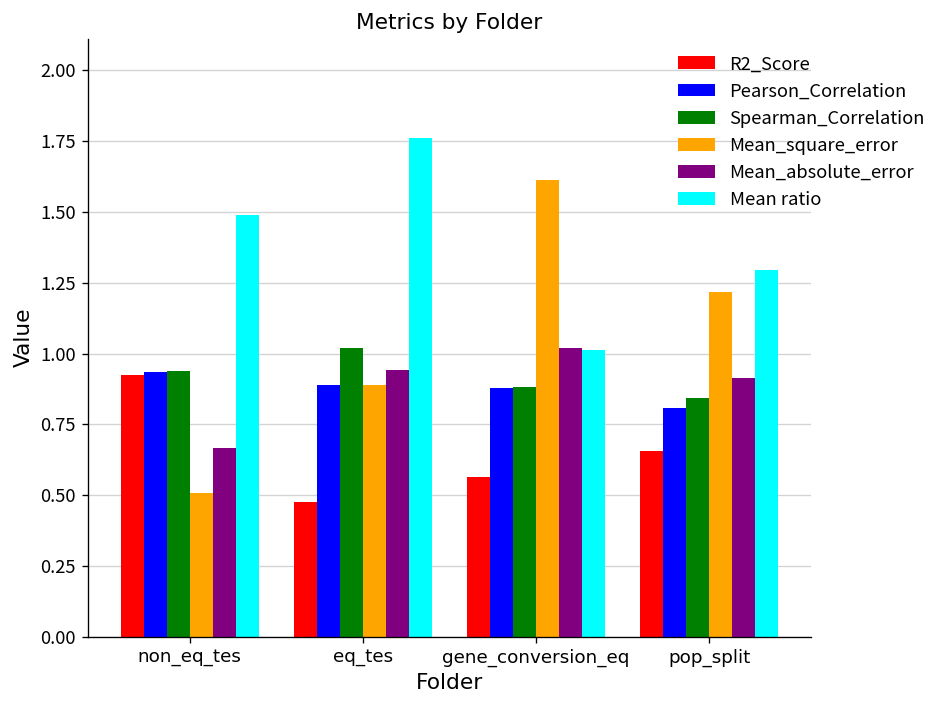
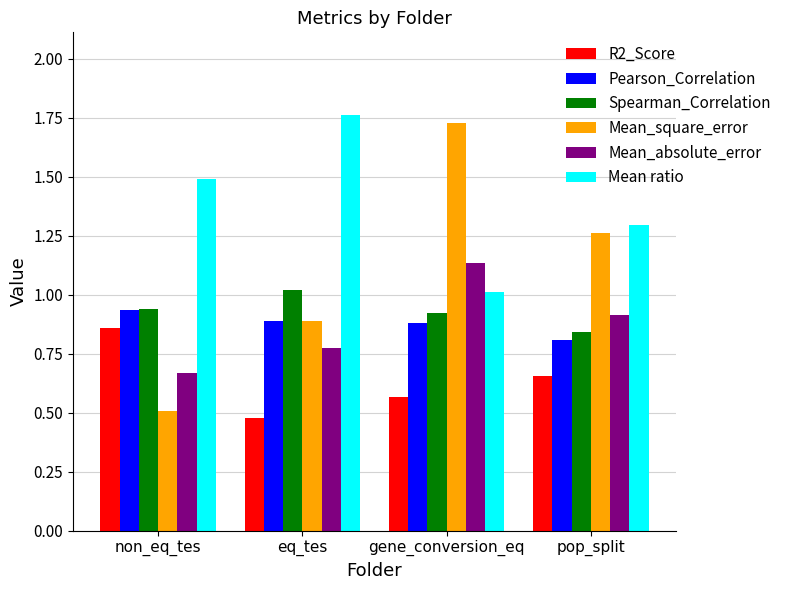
  {
    "R2_Score": {
-     "non_eq_tes": 0.93,
+     "non_eq_tes": 0.86,
      "eq_tes": 0.48,
      "gene_conversion_eq": 0.56,
      "pop_split": 0.66
    },
    "Pearson_Correlation": {
      "non_eq_tes": 0.93,
      "eq_tes": 0.89,
      "gene_conversion_eq": 0.88,
      "pop_split": 0.81
    },
    "Spearman_Correlation": {
      "non_eq_tes": 0.94,
      "eq_tes": 1.02,
-     "gene_conversion_eq": 0.88,
+     "gene_conversion_eq": 0.92,
      "pop_split": 0.84
    },
    "Mean_square_error": {
      "non_eq_tes": 0.51,
      "eq_tes": 0.89,
-     "gene_conversion_eq": 1.61,
-     "pop_split": 1.22
+     "gene_conversion_eq": 1.73,
+     "pop_split": 1.26
    },
    "Mean_absolute_error": {
      "non_eq_tes": 0.67,
-     "eq_tes": 0.94,
-     "gene_conversion_eq": 1.02,
+     "eq_tes": 0.77,
+     "gene_conversion_eq": 1.13,
      "pop_split": 0.91
    },
    "Mean ratio": {
      "non_eq_tes": 1.49,
      "eq_tes": 1.76,
      "gene_conversion_eq": 1.01,
      "pop_split": 1.30
    }
  }
